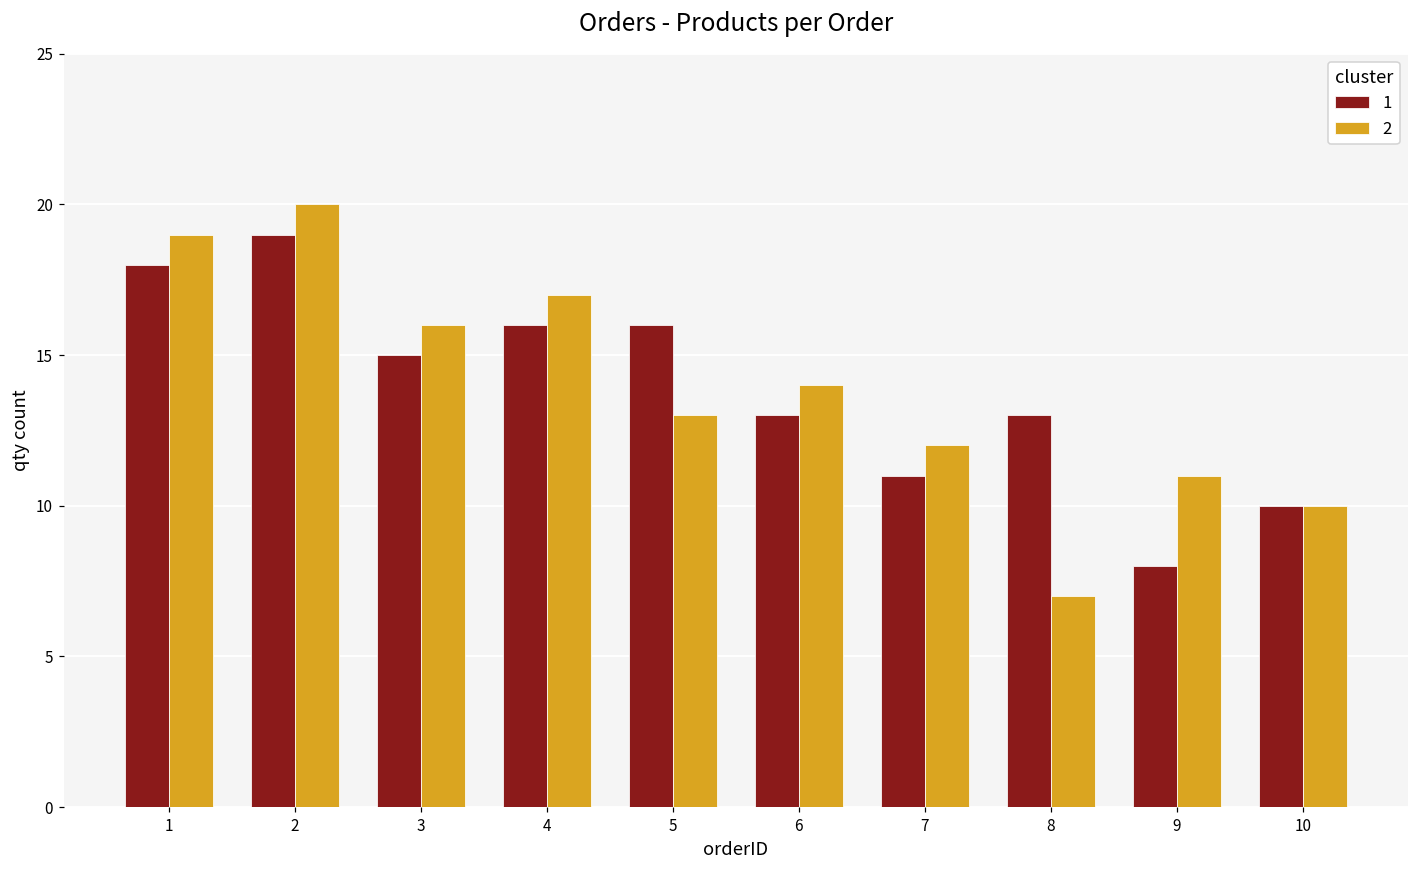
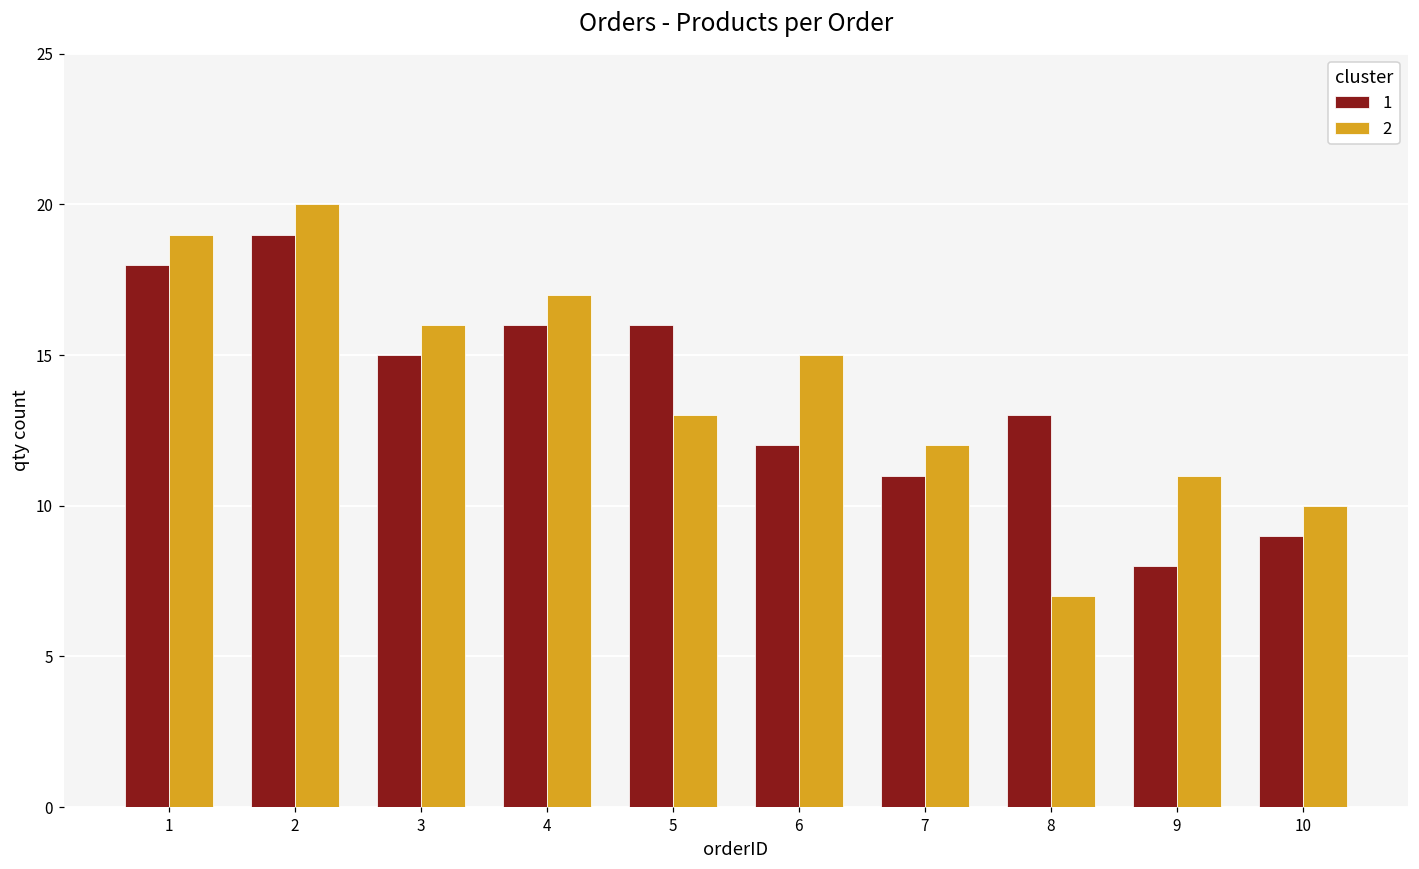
  {
    "1": {
      "1": 18,
      "2": 19,
      "3": 15,
      "4": 16,
      "5": 16,
-     "6": 13,
+     "6": 12,
      "7": 11,
      "8": 13,
      "9": 8,
-     "10": 10
+     "10": 9
    },
    "2": {
      "1": 19,
      "2": 20,
      "3": 16,
      "4": 17,
      "5": 13,
-     "6": 14,
+     "6": 15,
      "7": 12,
      "8": 7,
      "9": 11,
      "10": 10
    }
  }
